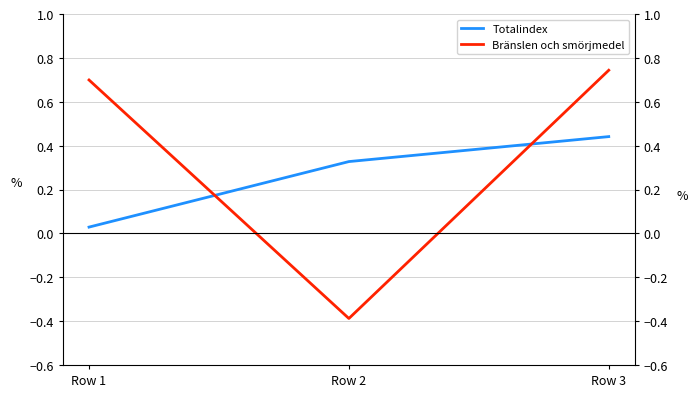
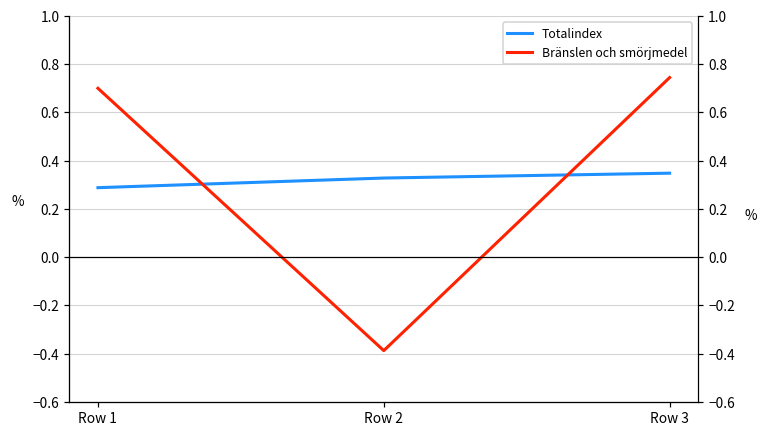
  {
    "Totalindex": {
-     "Row 1": 0.03,
+     "Row 1": 0.29,
      "Row 2": 0.33,
-     "Row 3": 0.44
+     "Row 3": 0.35
    },
    "Bränslen och smörjmedel": {
      "Row 1": 0.70,
      "Row 2": -0.39,
      "Row 3": 0.74
    }
  }
